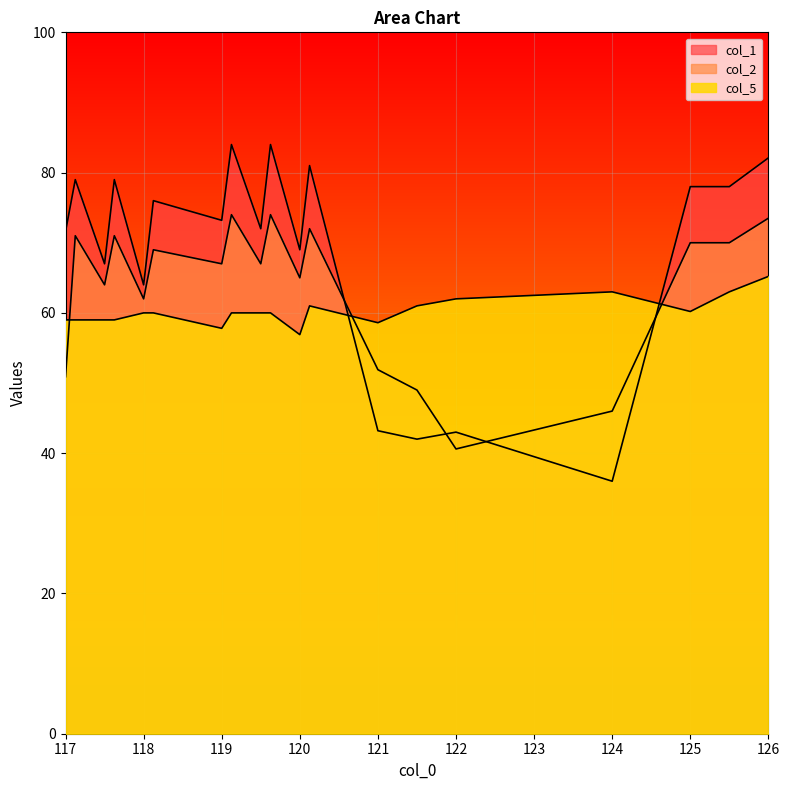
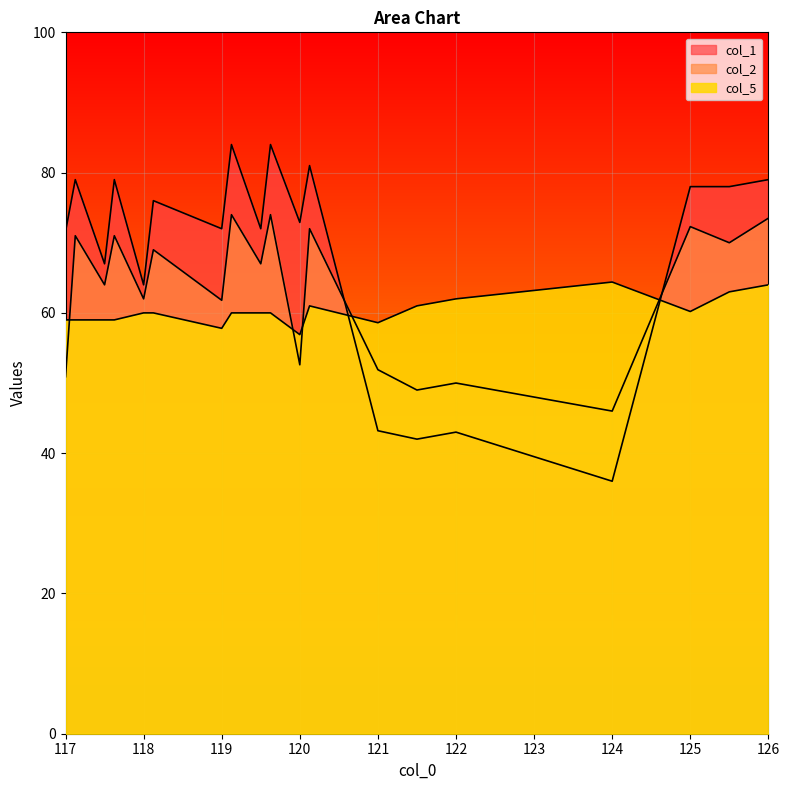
  {
    "col_1": {
      "117": 72,
      "118": 64,
-     "119": 73,
-     "120": 69,
+     "119": 72,
+     "120": 73,
      "121": 43,
      "122": 43,
      "124": 36,
      "125": 78,
-     "126": 82
+     "126": 79
    },
    "col_2": {
      "117": 51,
      "118": 62,
-     "119": 67,
-     "120": 65,
+     "119": 62,
+     "120": 53,
      "121": 52,
-     "122": 41,
+     "122": 50,
      "124": 46,
-     "125": 70,
+     "125": 72,
      "126": 74
    },
    "col_5": {
      "117": 59,
      "118": 60,
      "119": 58,
      "120": 57,
      "121": 59,
      "122": 62,
-     "124": 63,
+     "124": 64,
      "125": 60,
-     "126": 65
+     "126": 64
    }
  }
